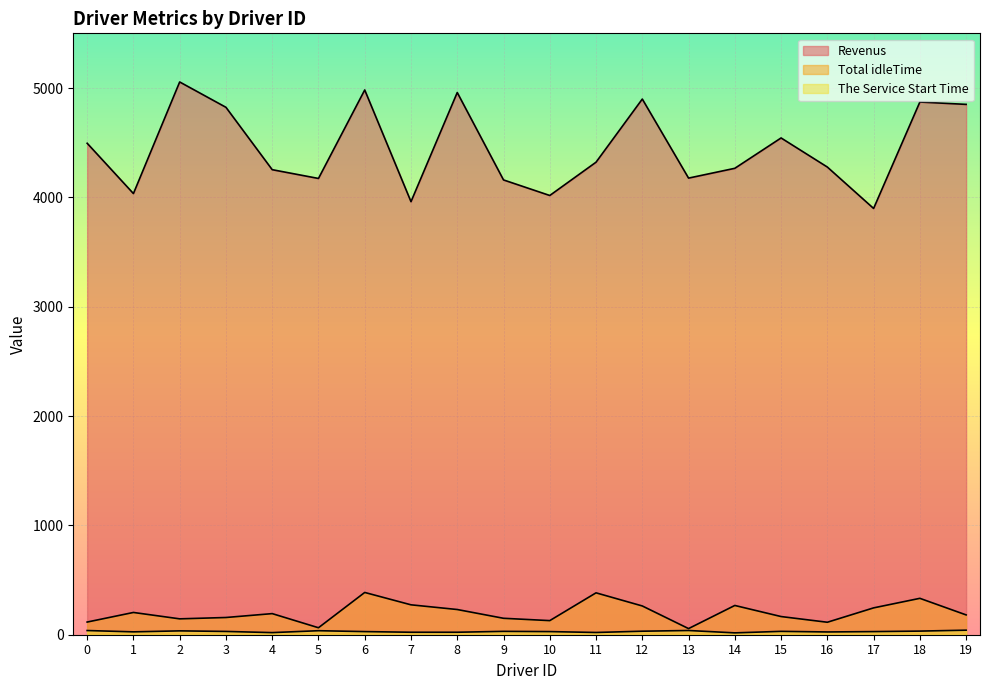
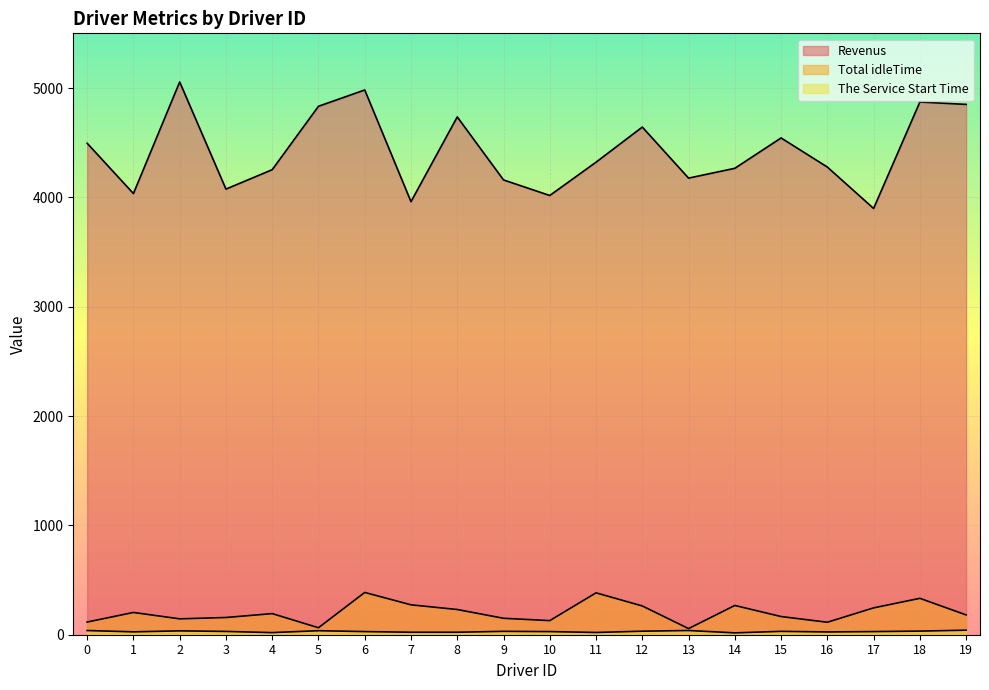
  {
    "Revenus": {
      "0": 4490,
      "1": 4030,
      "2": 5060,
-     "3": 4820,
+     "3": 4080,
      "4": 4250,
-     "5": 4170,
+     "5": 4830,
      "6": 4980,
      "7": 3960,
-     "8": 4960,
+     "8": 4740,
      "9": 4160,
      "10": 4020,
      "11": 4320,
-     "12": 4900,
+     "12": 4640,
      "13": 4180,
      "14": 4270,
      "15": 4540,
      "16": 4280,
      "17": 3900,
      "18": 4870,
      "19": 4850
    }
  }
